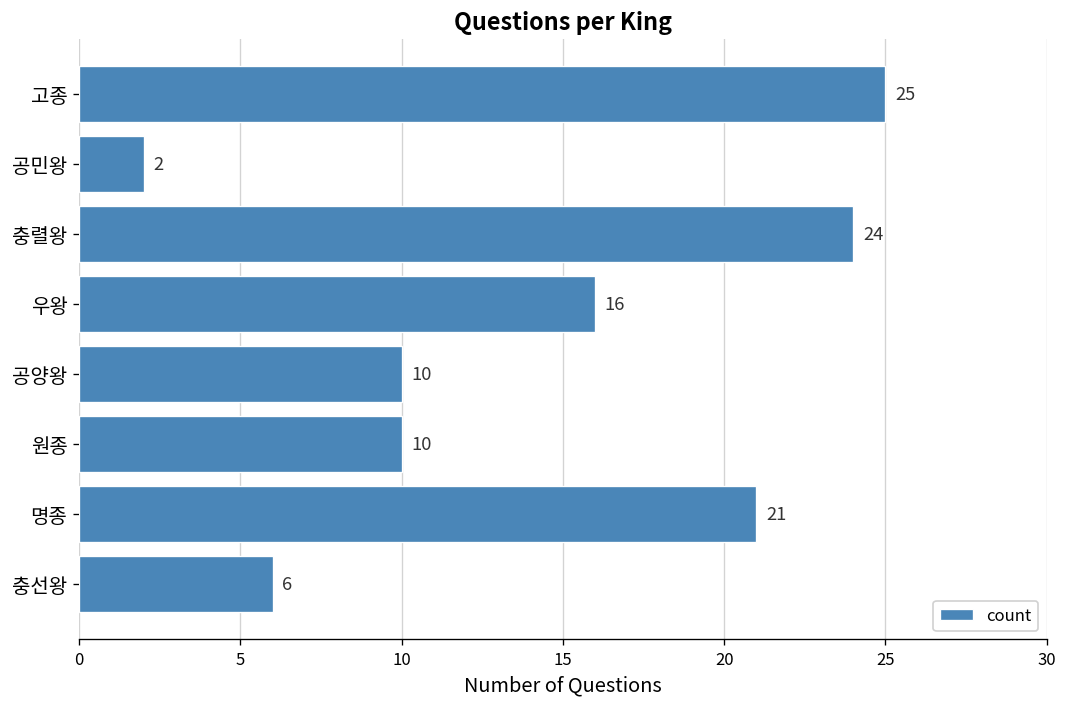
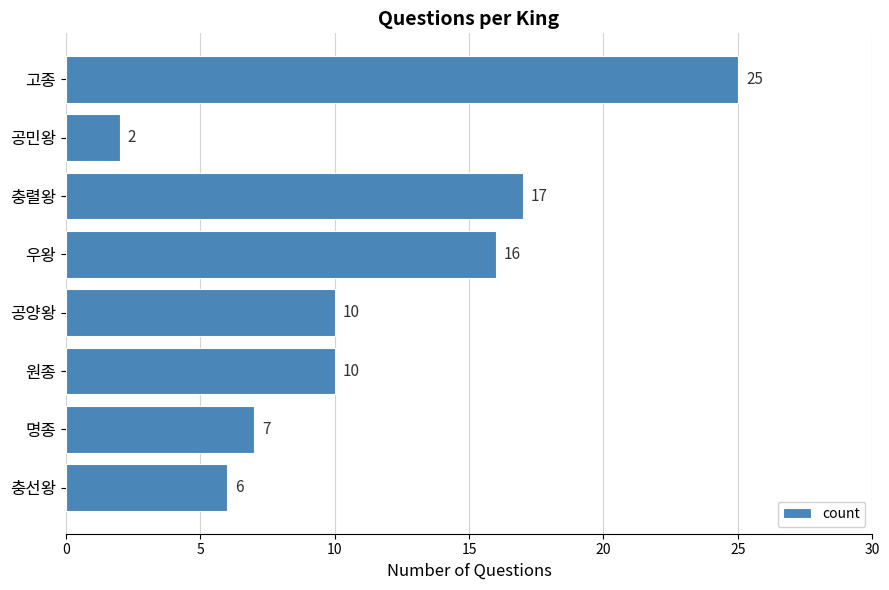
  {
    "고종": 25,
    "공민왕": 2,
-   "충렬왕": 24,
+   "충렬왕": 17,
    "우왕": 16,
    "공양왕": 10,
    "원종": 10,
-   "명종": 21,
+   "명종": 7,
    "충선왕": 6
  }
